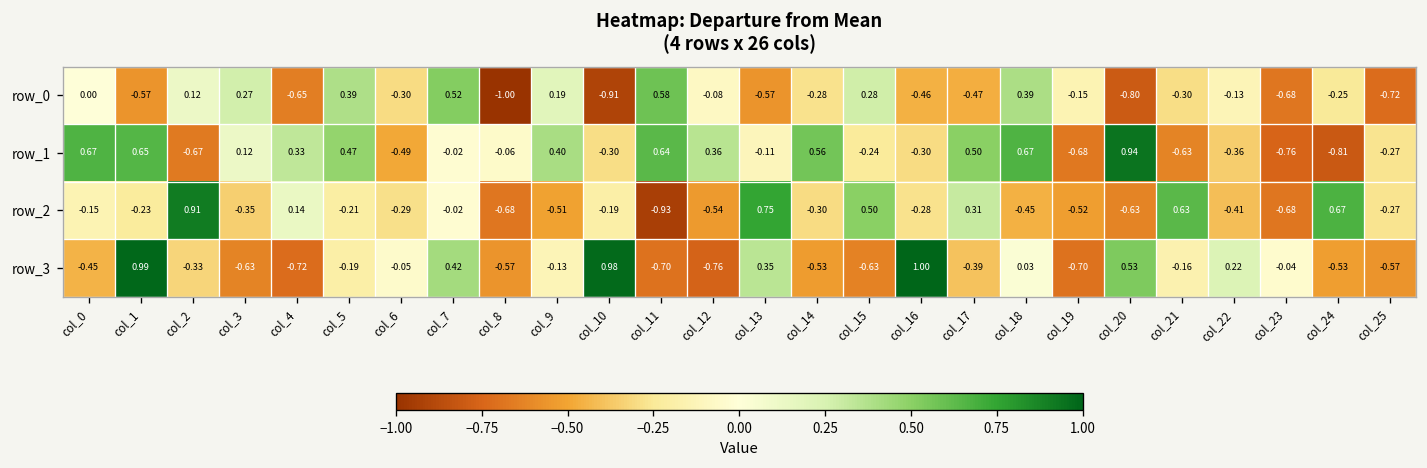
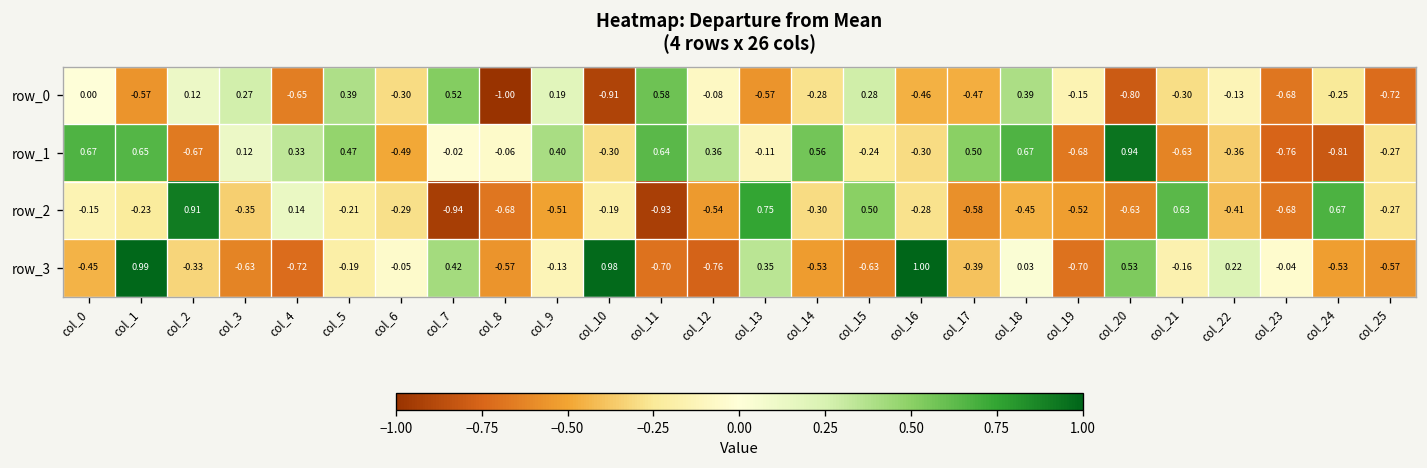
  {
    "row_0": {
      "col_0": 0.00,
      "col_1": -0.57,
      "col_2": 0.12,
      "col_3": 0.27,
      "col_4": -0.65,
      "col_5": 0.39,
      "col_6": -0.30,
      "col_7": 0.52,
      "col_8": -1.00,
      "col_9": 0.19,
      "col_10": -0.91,
      "col_11": 0.58,
      "col_12": -0.08,
      "col_13": -0.57,
      "col_14": -0.28,
      "col_15": 0.28,
      "col_16": -0.46,
      "col_17": -0.47,
      "col_18": 0.39,
      "col_19": -0.15,
      "col_20": -0.80,
      "col_21": -0.30,
      "col_22": -0.13,
      "col_23": -0.68,
      "col_24": -0.25,
      "col_25": -0.72
    },
    "row_1": {
      "col_0": 0.67,
      "col_1": 0.65,
      "col_2": -0.67,
      "col_3": 0.12,
      "col_4": 0.33,
      "col_5": 0.47,
      "col_6": -0.49,
      "col_7": -0.02,
      "col_8": -0.06,
      "col_9": 0.40,
      "col_10": -0.30,
      "col_11": 0.64,
      "col_12": 0.36,
      "col_13": -0.11,
      "col_14": 0.56,
      "col_15": -0.24,
      "col_16": -0.30,
      "col_17": 0.50,
      "col_18": 0.67,
      "col_19": -0.68,
      "col_20": 0.94,
      "col_21": -0.63,
      "col_22": -0.36,
      "col_23": -0.76,
      "col_24": -0.81,
      "col_25": -0.27
    },
    "row_2": {
      "col_0": -0.15,
      "col_1": -0.23,
      "col_2": 0.91,
      "col_3": -0.35,
      "col_4": 0.14,
      "col_5": -0.21,
      "col_6": -0.29,
-     "col_7": -0.02,
+     "col_7": -0.94,
      "col_8": -0.68,
      "col_9": -0.51,
      "col_10": -0.19,
      "col_11": -0.93,
      "col_12": -0.54,
      "col_13": 0.75,
      "col_14": -0.30,
      "col_15": 0.50,
      "col_16": -0.28,
-     "col_17": 0.31,
+     "col_17": -0.58,
      "col_18": -0.45,
      "col_19": -0.52,
      "col_20": -0.63,
      "col_21": 0.63,
      "col_22": -0.41,
      "col_23": -0.68,
      "col_24": 0.67,
      "col_25": -0.27
    },
    "row_3": {
      "col_0": -0.45,
      "col_1": 0.99,
      "col_2": -0.33,
      "col_3": -0.63,
      "col_4": -0.72,
      "col_5": -0.19,
      "col_6": -0.05,
      "col_7": 0.42,
      "col_8": -0.57,
      "col_9": -0.13,
      "col_10": 0.98,
      "col_11": -0.70,
      "col_12": -0.76,
      "col_13": 0.35,
      "col_14": -0.53,
      "col_15": -0.63,
      "col_16": 1.00,
      "col_17": -0.39,
      "col_18": 0.03,
      "col_19": -0.70,
      "col_20": 0.53,
      "col_21": -0.16,
      "col_22": 0.22,
      "col_23": -0.04,
      "col_24": -0.53,
      "col_25": -0.57
    }
  }
